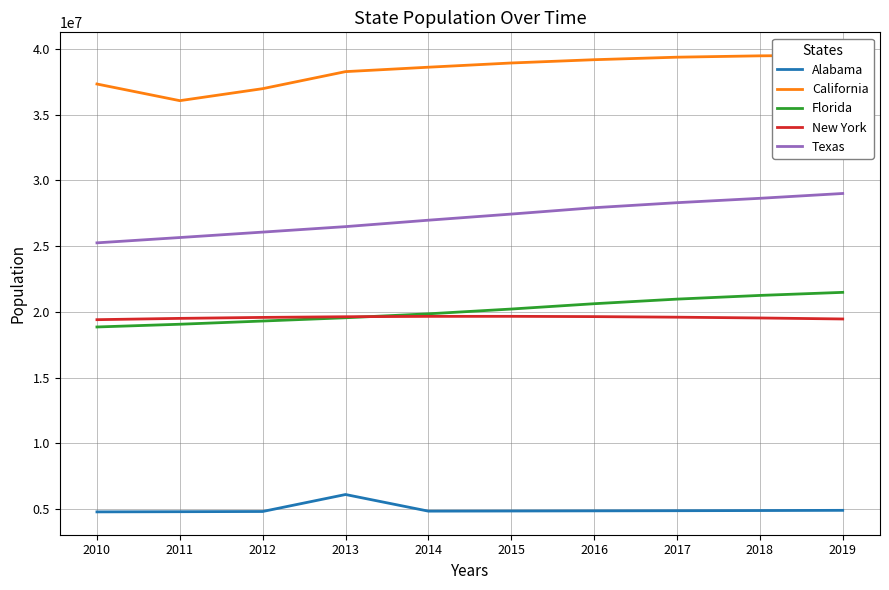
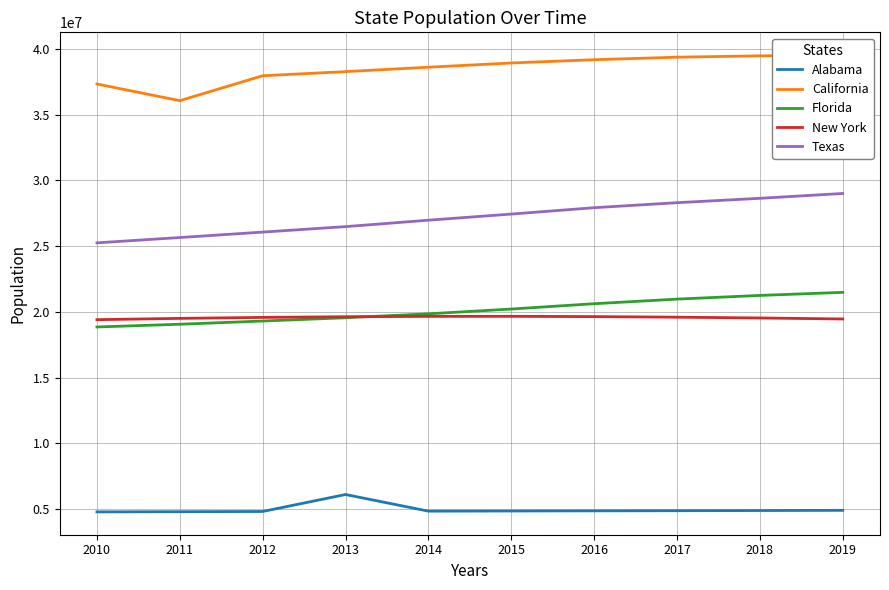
  {
    "Alabama": {
      "2010": 4800000,
      "2011": 4800000,
      "2012": 4800000,
      "2013": 6100000,
      "2014": 4800000,
      "2015": 4900000,
      "2016": 4900000,
      "2017": 4900000,
      "2018": 4900000,
      "2019": 4900000
    },
    "California": {
      "2010": 37300000,
      "2011": 36100000,
-     "2012": 37000000,
+     "2012": 37900000,
      "2013": 38300000,
      "2014": 38600000,
      "2015": 38900000,
      "2016": 39200000,
      "2017": 39400000,
      "2018": 39500000
    },
    "Florida": {
      "2010": 18800000,
      "2011": 19100000,
      "2012": 19300000,
      "2014": 19800000,
      "2015": 20200000,
      "2016": 20600000,
      "2017": 21000000,
      "2018": 21200000,
      "2019": 21500000
    },
    "New York": {
      "2010": 19400000,
      "2011": 19500000,
      "2012": 19600000,
      "2014": 19700000,
      "2015": 19700000,
      "2016": 19600000,
      "2017": 19600000,
      "2018": 19500000,
      "2019": 19500000
    },
    "Texas": {
      "2010": 25200000,
      "2011": 25600000,
      "2012": 26100000,
      "2013": 26500000,
      "2014": 27000000,
      "2015": 27400000,
      "2016": 27900000,
      "2017": 28300000,
      "2018": 28600000,
      "2019": 29000000
    }
  }
